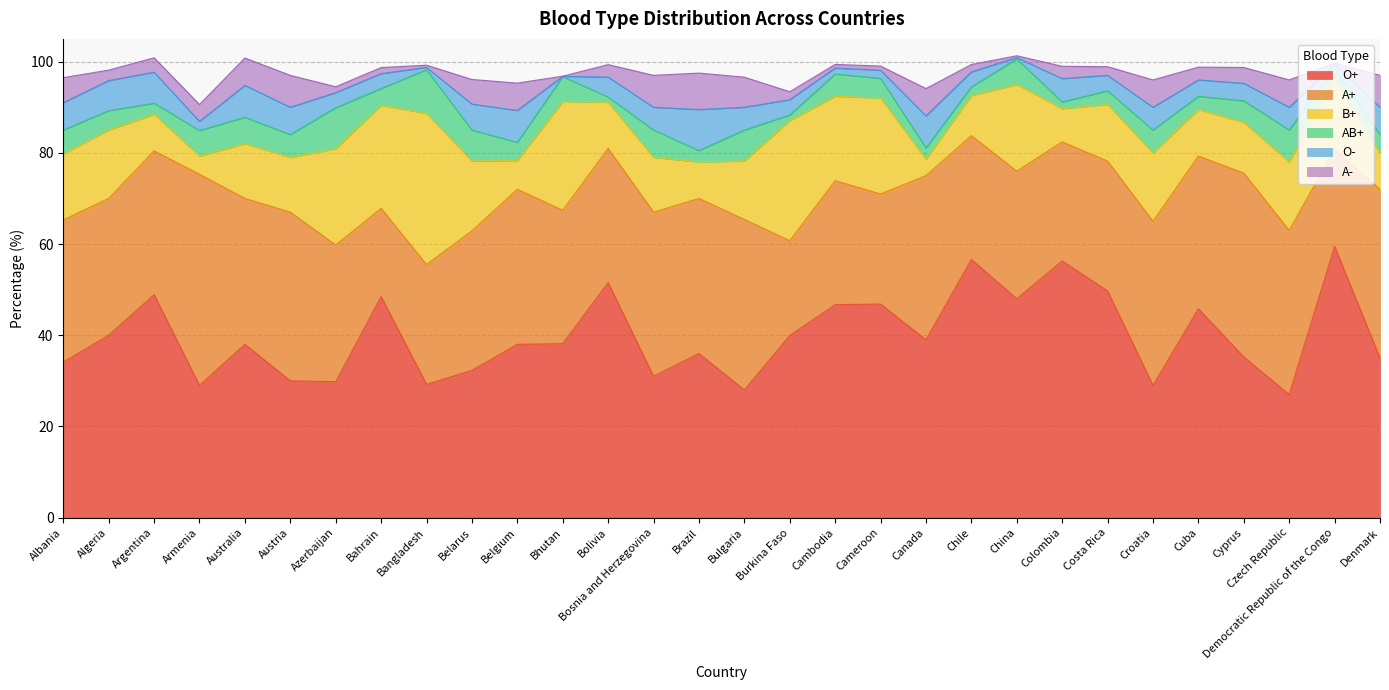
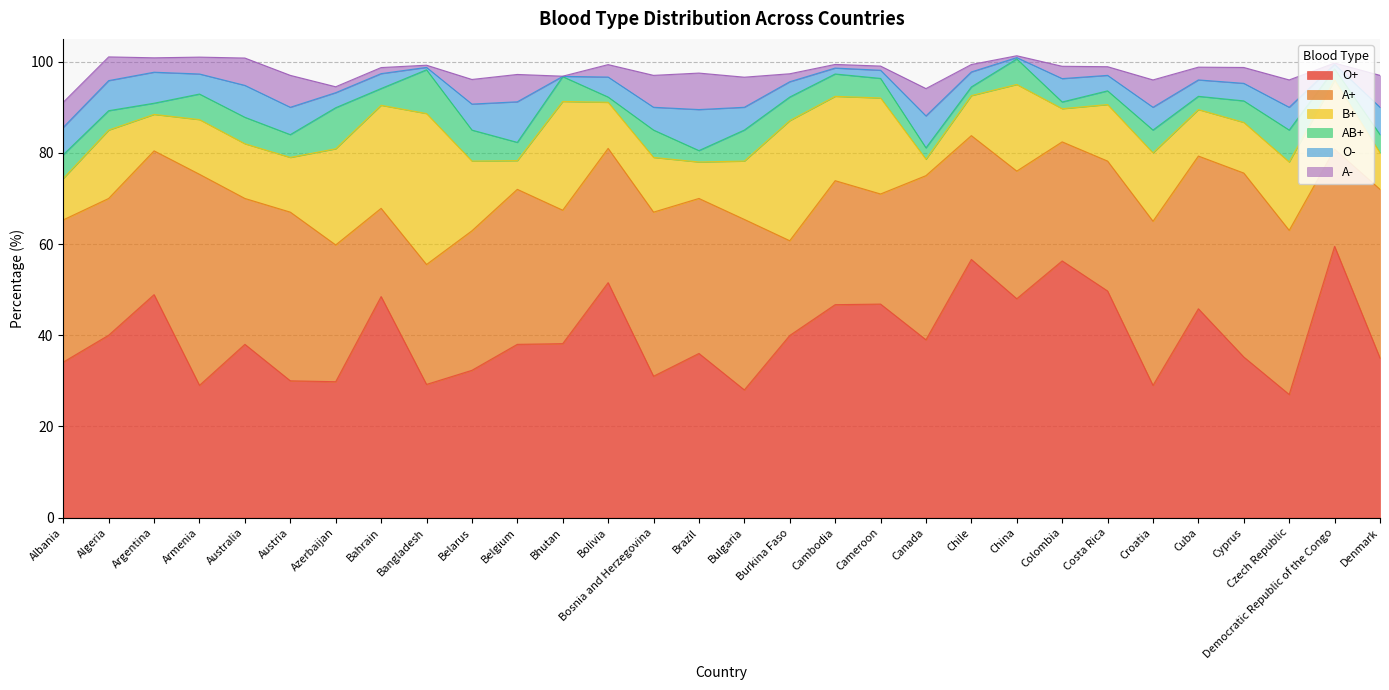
  {
    "B+": {
-     "Albania": 15,
+     "Albania": 9,
      "Algeria": 15,
      "Argentina": 8,
-     "Armenia": 4,
+     "Armenia": 12,
      "Australia": 12,
      "Austria": 12,
      "Azerbaijan": 21,
      "Bahrain": 23,
      "Bangladesh": 33,
      "Belarus": 15,
      "Belgium": 6,
      "Bhutan": 24,
      "Bolivia": 10,
      "Bosnia and Herzegovina": 12,
      "Brazil": 8,
      "Bulgaria": 13,
      "Burkina Faso": 26,
      "Cambodia": 19,
      "Cameroon": 21,
      "Canada": 4,
      "Chile": 9,
      "China": 19,
      "Colombia": 7,
      "Costa Rica": 12,
      "Croatia": 15,
      "Cuba": 10,
      "Cyprus": 11,
      "Czech Republic": 15,
      "Denmark": 8
    },
    "AB+": {
      "Albania": 5,
      "Algeria": 4,
      "Argentina": 2,
      "Armenia": 6,
      "Australia": 6,
      "Austria": 5,
      "Azerbaijan": 9,
      "Bahrain": 4,
      "Belarus": 7,
      "Belgium": 4,
      "Bolivia": 1,
      "Bosnia and Herzegovina": 6,
      "Brazil": 3,
      "Bulgaria": 7,
-     "Burkina Faso": 1,
+     "Burkina Faso": 5,
      "Cambodia": 5,
      "Cameroon": 4,
      "Canada": 3,
      "Chile": 2,
      "Colombia": 1,
      "Costa Rica": 3,
      "Croatia": 5,
      "Cuba": 3,
      "Cyprus": 5,
      "Czech Republic": 7,
      "Denmark": 4
    },
    "O-": {
      "Albania": 6,
      "Algeria": 7,
      "Argentina": 7,
-     "Armenia": 2,
+     "Armenia": 4,
      "Australia": 7,
      "Austria": 6,
      "Azerbaijan": 3,
      "Bahrain": 3,
      "Belarus": 6,
-     "Belgium": 7,
+     "Belgium": 9,
      "Bolivia": 4,
      "Bosnia and Herzegovina": 5,
      "Brazil": 9,
      "Bulgaria": 5,
      "Burkina Faso": 3,
      "Cambodia": 1,
      "Cameroon": 2,
      "Canada": 7,
      "Chile": 3,
      "Colombia": 5,
      "Costa Rica": 3,
      "Croatia": 5,
      "Cuba": 4,
      "Cyprus": 4,
      "Czech Republic": 5,
      "Denmark": 6
    },
    "A-": {
      "Albania": 6,
-     "Algeria": 2,
+     "Algeria": 5,
      "Argentina": 3,
      "Armenia": 4,
      "Australia": 6,
      "Austria": 7,
      "Azerbaijan": 1,
      "Bahrain": 1,
      "Belarus": 5,
      "Belgium": 6,
      "Bolivia": 3,
      "Bosnia and Herzegovina": 7,
      "Brazil": 8,
      "Bulgaria": 7,
      "Burkina Faso": 2,
      "Cambodia": 1,
      "Cameroon": 1,
      "Canada": 6,
      "Chile": 2,
      "Colombia": 3,
      "Costa Rica": 2,
      "Croatia": 6,
      "Cuba": 3,
      "Cyprus": 3,
      "Czech Republic": 6,
      "Denmark": 7
    }
  }
